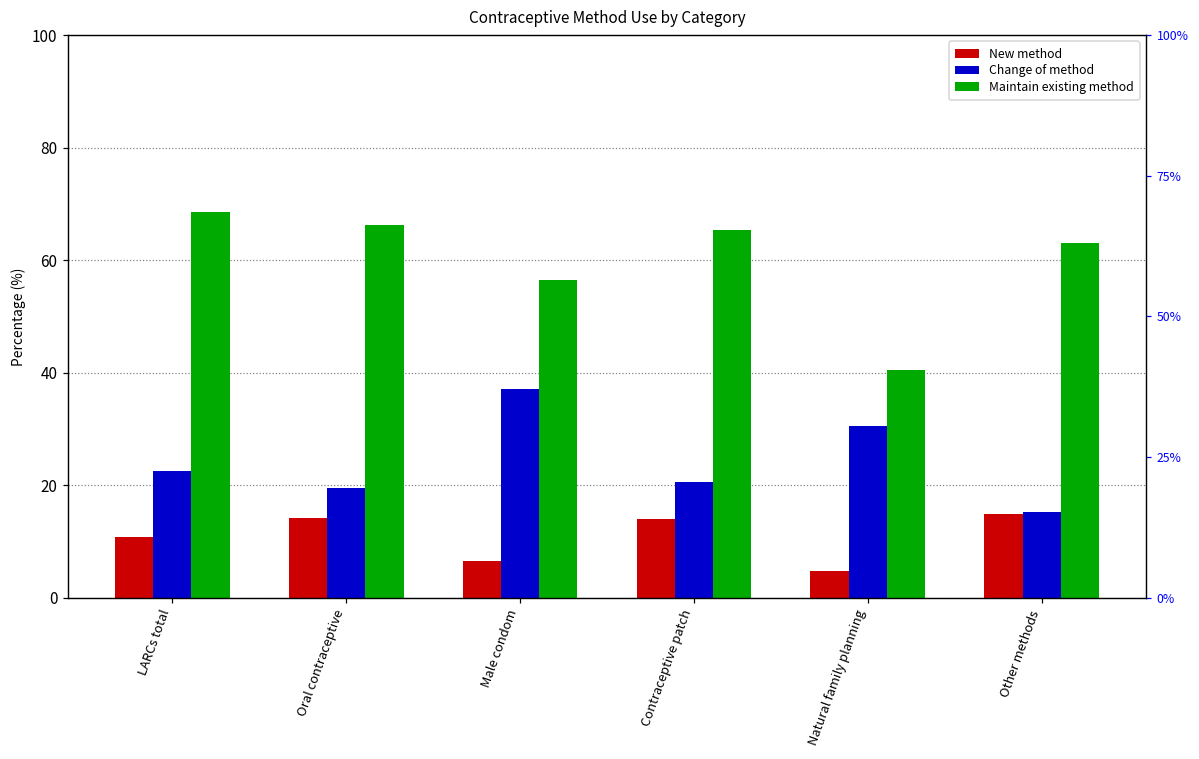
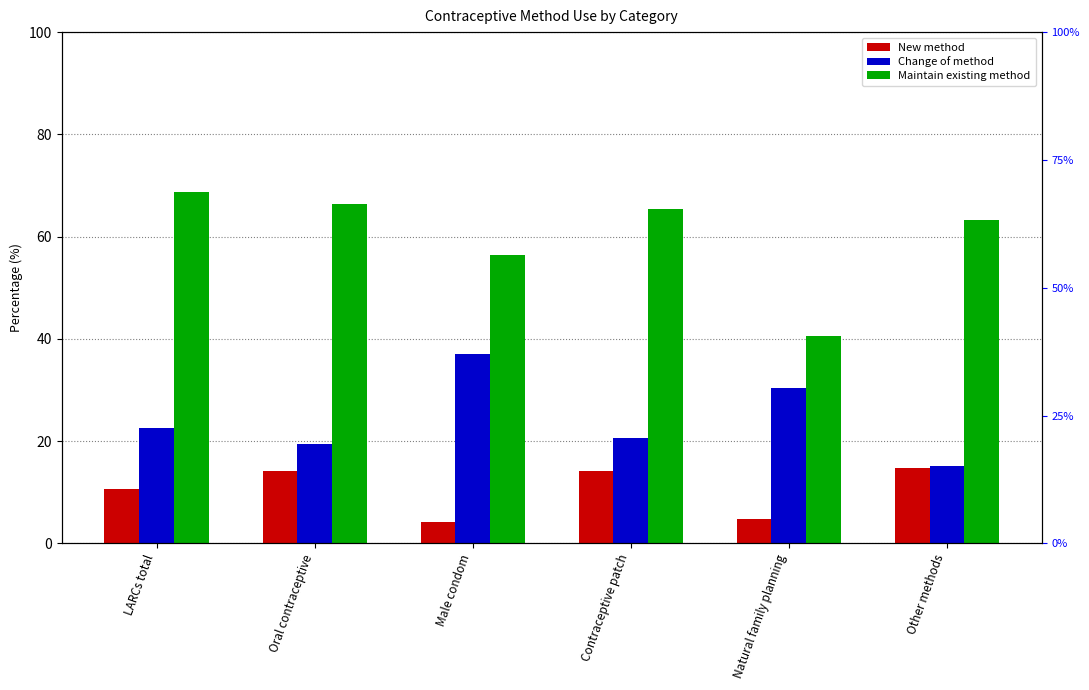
  {
    "New method": {
      "LARCs total": 11,
      "Oral contraceptive": 14,
-     "Male condom": 6,
+     "Male condom": 4,
      "Contraceptive patch": 14,
      "Natural family planning": 5,
      "Other methods": 15
    },
    "Change of method": {
      "LARCs total": 23,
      "Oral contraceptive": 20,
      "Male condom": 37,
      "Contraceptive patch": 21,
      "Natural family planning": 30,
      "Other methods": 15
    },
    "Maintain existing method": {
      "LARCs total": 69,
      "Oral contraceptive": 66,
      "Male condom": 56,
      "Contraceptive patch": 65,
      "Natural family planning": 41,
      "Other methods": 63
    }
  }
